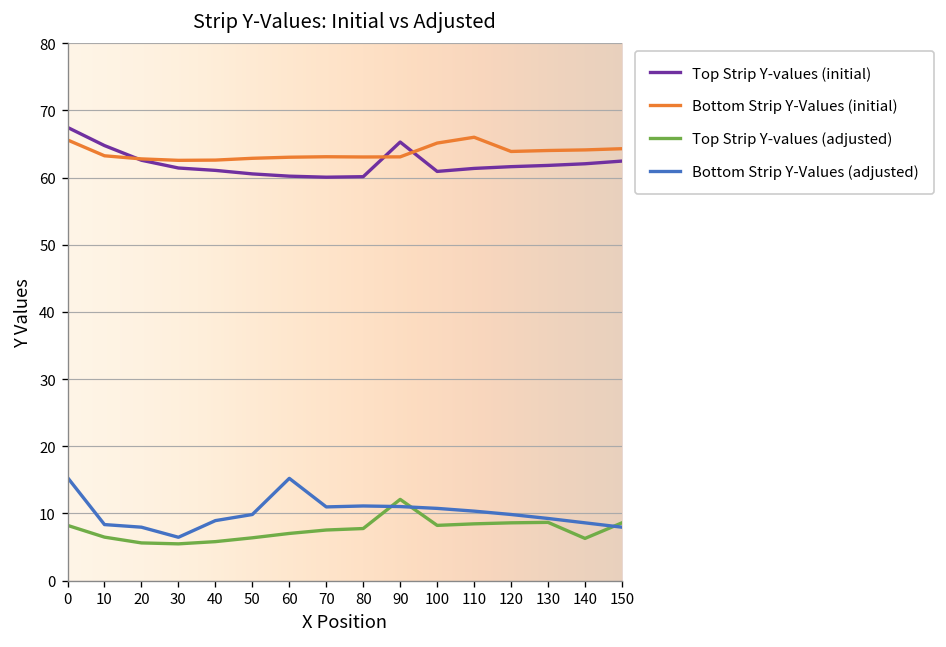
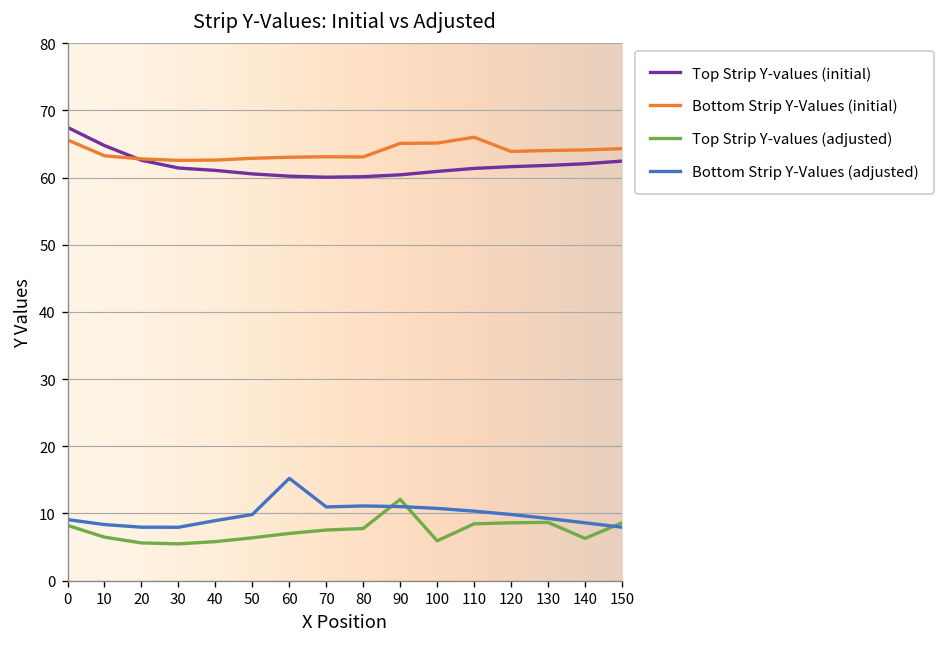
  {
    "Top Strip Y-values (initial)": {
      "0": 67,
      "10": 65,
      "30": 61,
      "40": 61,
      "50": 61,
      "60": 60,
      "70": 60,
      "80": 60,
-     "90": 65,
+     "90": 60,
      "100": 61,
      "110": 61,
      "120": 62,
      "130": 62,
      "140": 62,
      "150": 62
    },
    "Bottom Strip Y-Values (initial)": {
      "0": 66,
      "10": 63,
      "30": 63,
      "40": 63,
      "50": 63,
      "60": 63,
      "70": 63,
      "80": 63,
-     "90": 63,
+     "90": 65,
      "100": 65,
      "110": 66,
      "120": 64,
      "130": 64,
      "140": 64,
      "150": 64
    },
    "Top Strip Y-values (adjusted)": {
      "0": 8,
      "10": 6,
      "20": 6,
      "30": 5,
      "40": 6,
      "50": 6,
      "60": 7,
      "70": 8,
      "80": 8,
      "90": 12,
-     "100": 8,
+     "100": 6,
      "110": 8,
      "120": 9,
      "130": 9,
      "140": 6,
      "150": 9
    },
    "Bottom Strip Y-Values (adjusted)": {
-     "0": 15,
+     "0": 9,
      "10": 8,
      "20": 8,
-     "30": 6,
+     "30": 8,
      "40": 9,
      "50": 10,
      "60": 15,
      "70": 11,
      "80": 11,
      "90": 11,
      "100": 11,
      "110": 10,
      "120": 10,
      "130": 9,
      "140": 9,
      "150": 8
    }
  }
